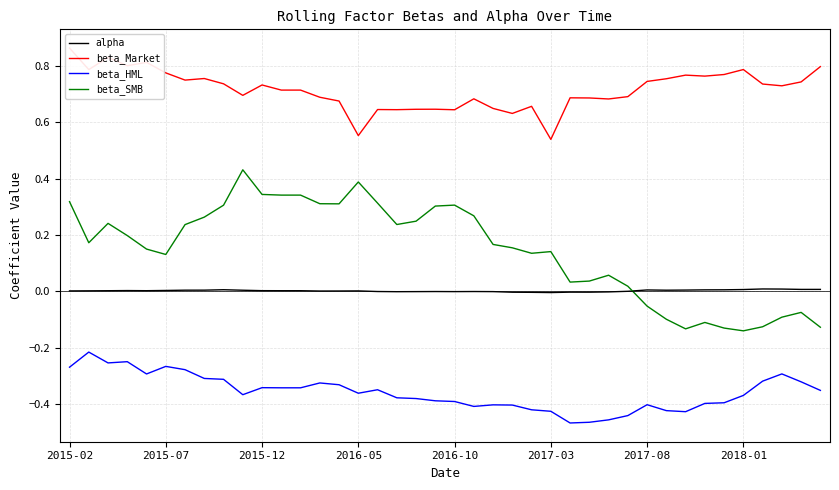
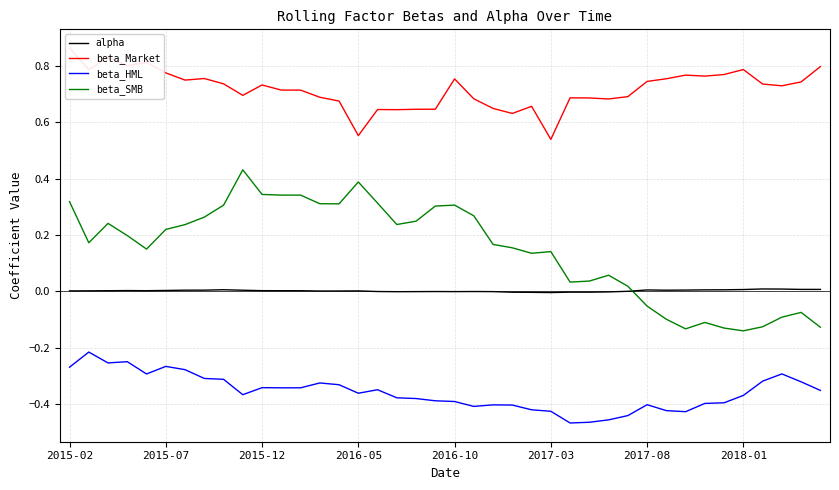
  {
    "alpha": {
      "2015-02": 0.00,
      "2015-07": 0.00,
      "2015-12": 0.00,
      "2016-05": 0.00,
      "2016-10": 0.00,
      "2017-03": 0.00,
      "2017-08": 0.01,
      "2018-01": 0.01
    },
    "beta_Market": {
      "2015-07": 0.78,
      "2015-12": 0.73,
      "2016-05": 0.55,
-     "2016-10": 0.64,
+     "2016-10": 0.75,
      "2017-03": 0.54,
      "2017-08": 0.75,
      "2018-01": 0.79
    },
    "beta_HML": {
      "2015-02": -0.27,
      "2015-07": -0.27,
      "2015-12": -0.34,
      "2016-05": -0.36,
      "2016-10": -0.39,
      "2017-03": -0.43,
      "2017-08": -0.40,
      "2018-01": -0.37
    },
    "beta_SMB": {
      "2015-02": 0.32,
-     "2015-07": 0.13,
+     "2015-07": 0.22,
      "2015-12": 0.34,
      "2016-05": 0.39,
      "2016-10": 0.31,
      "2017-03": 0.14,
      "2017-08": -0.05,
      "2018-01": -0.14
    }
  }
